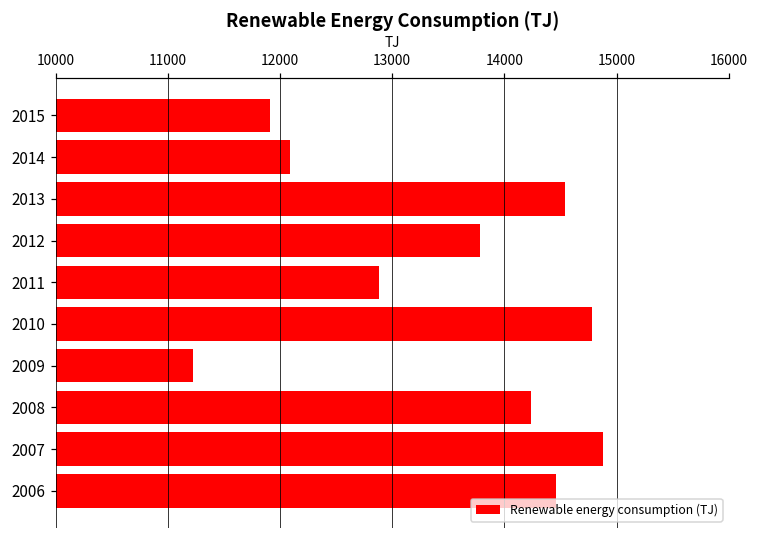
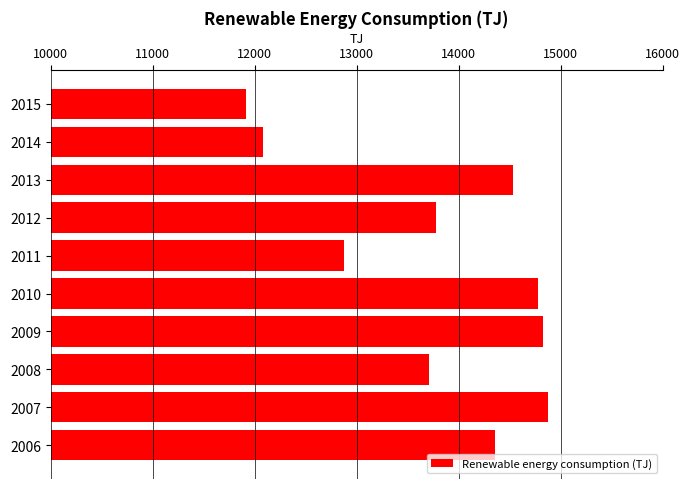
  {
    "2015": 11910,
    "2014": 12090,
    "2013": 14540,
    "2012": 13780,
    "2011": 12880,
    "2010": 14780,
-   "2009": 11220,
-   "2008": 14240,
+   "2009": 14830,
+   "2008": 13710,
    "2007": 14880,
-   "2006": 14460
+   "2006": 14360
  }
